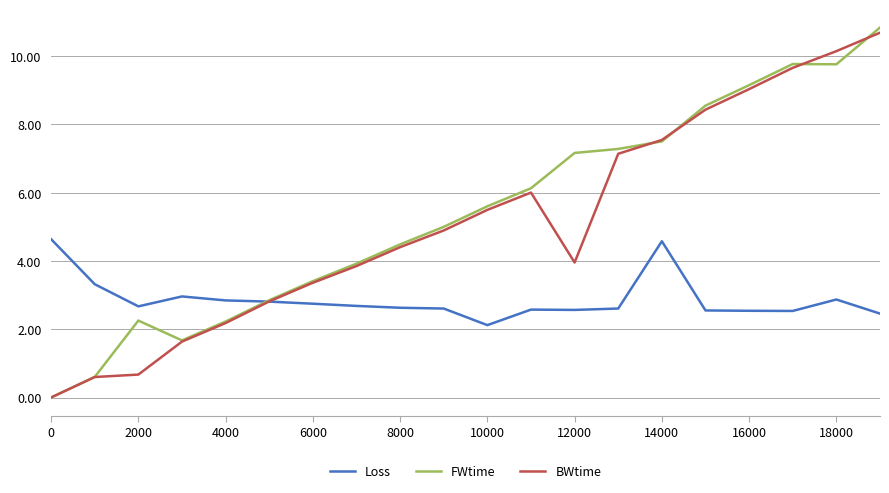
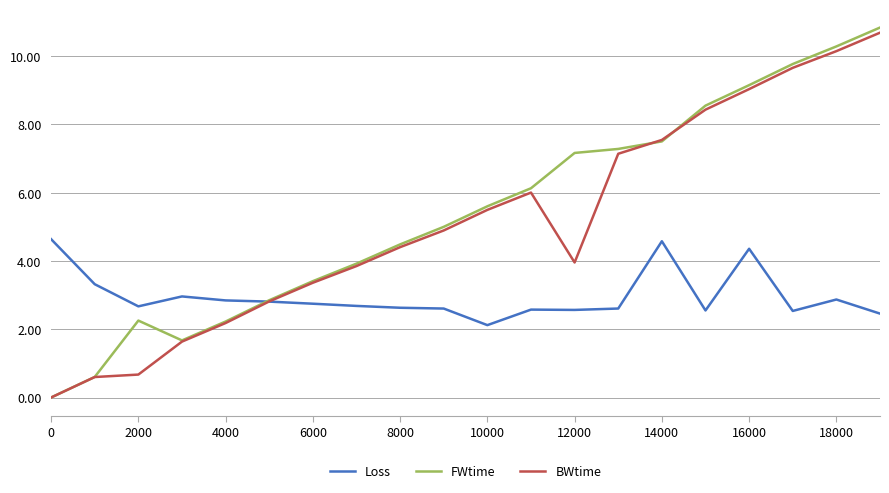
  {
    "Loss": {
      "0": 4.6,
      "2000": 2.7,
      "4000": 2.8,
      "6000": 2.7,
      "8000": 2.6,
      "10000": 2.1,
      "12000": 2.6,
      "14000": 4.6,
-     "16000": 2.5,
+     "16000": 4.4,
      "18000": 2.9
    },
    "FWtime": {
      "2000": 2.3,
      "8000": 4.5,
      "10000": 5.6,
      "12000": 7.2,
      "16000": 9.1,
-     "18000": 9.8
+     "18000": 10.3
    },
    "BWtime": {
      "2000": 0.7,
      "8000": 4.4,
      "10000": 5.5,
      "12000": 4.0,
      "16000": 9.0,
      "18000": 10.1
    }
  }
